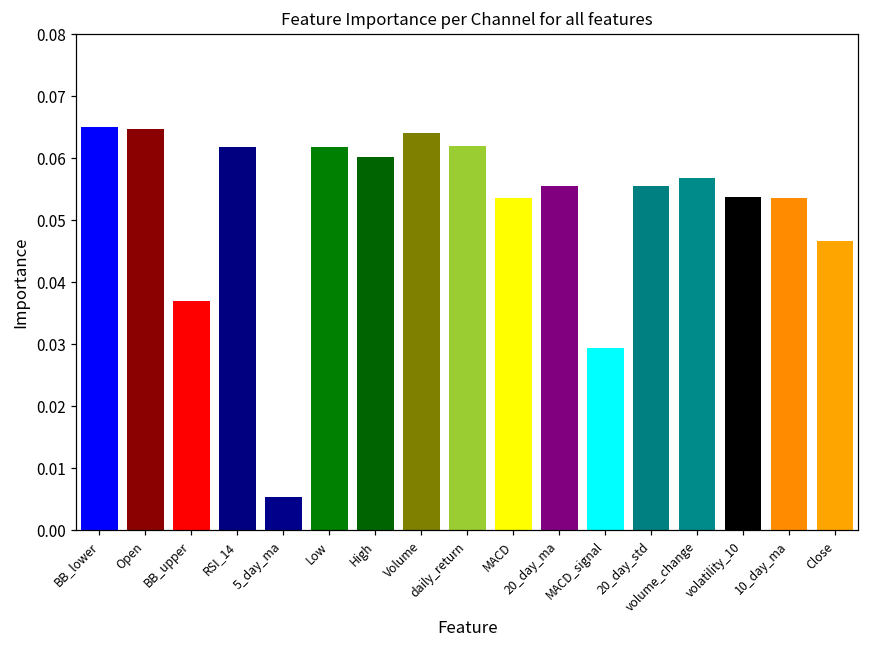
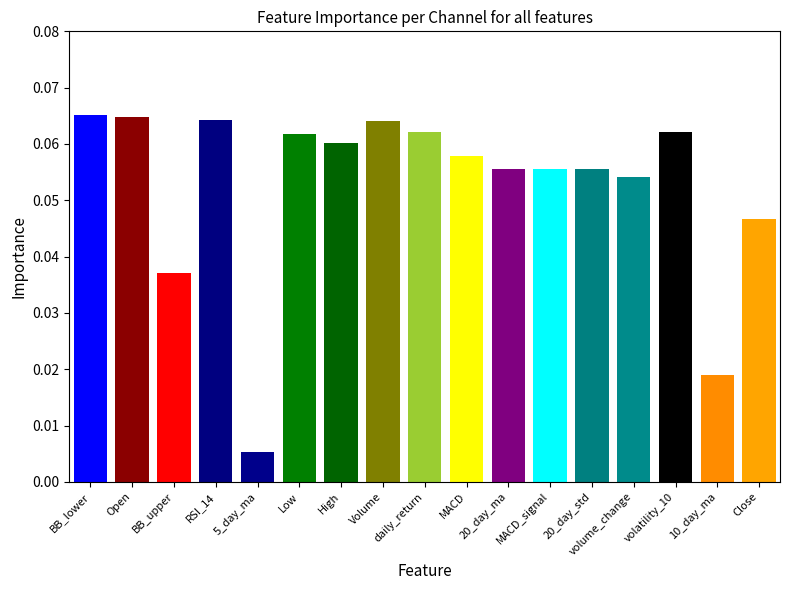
  {
    "BB_lower": 0.065,
    "Open": 0.065,
    "BB_upper": 0.037,
-   "RSI_14": 0.062,
+   "RSI_14": 0.064,
    "5_day_ma": 0.005,
    "Low": 0.062,
    "High": 0.060,
    "Volume": 0.064,
    "daily_return": 0.062,
-   "MACD": 0.054,
+   "MACD": 0.058,
    "20_day_ma": 0.056,
-   "MACD_signal": 0.029,
+   "MACD_signal": 0.056,
    "20_day_std": 0.055,
-   "volume_change": 0.057,
-   "volatility_10": 0.054,
-   "10_day_ma": 0.054,
+   "volume_change": 0.054,
+   "volatility_10": 0.062,
+   "10_day_ma": 0.019,
    "Close": 0.047
  }
